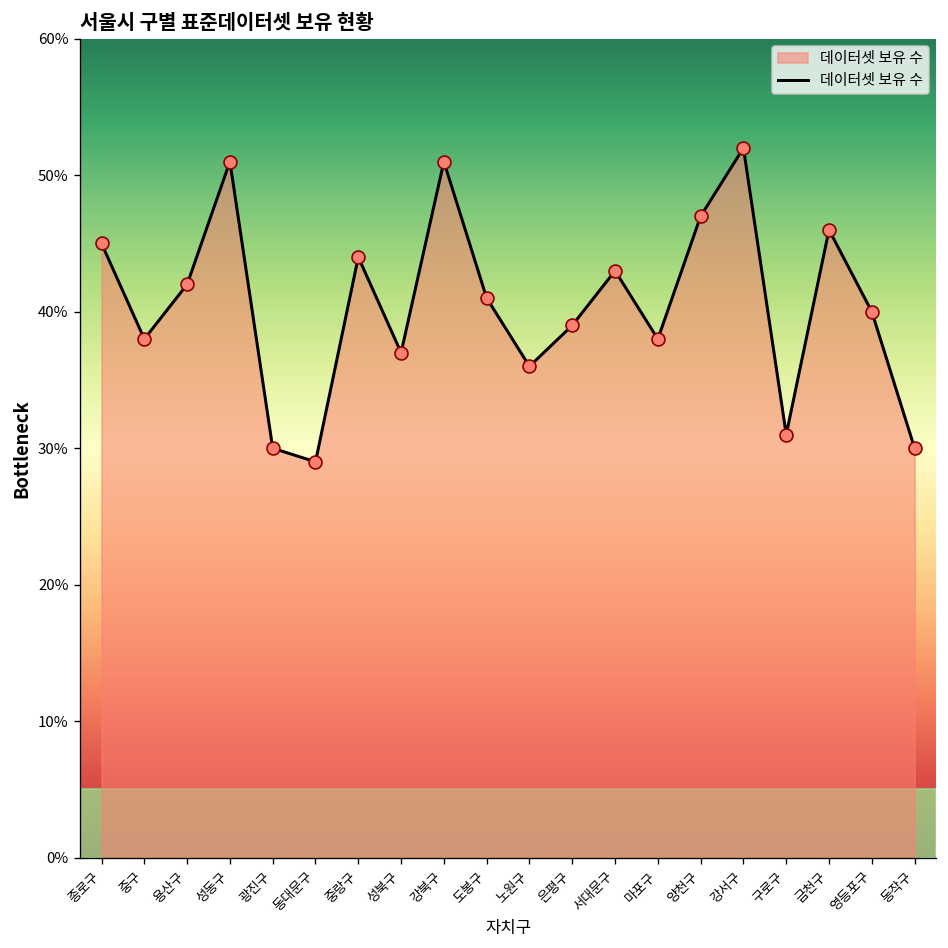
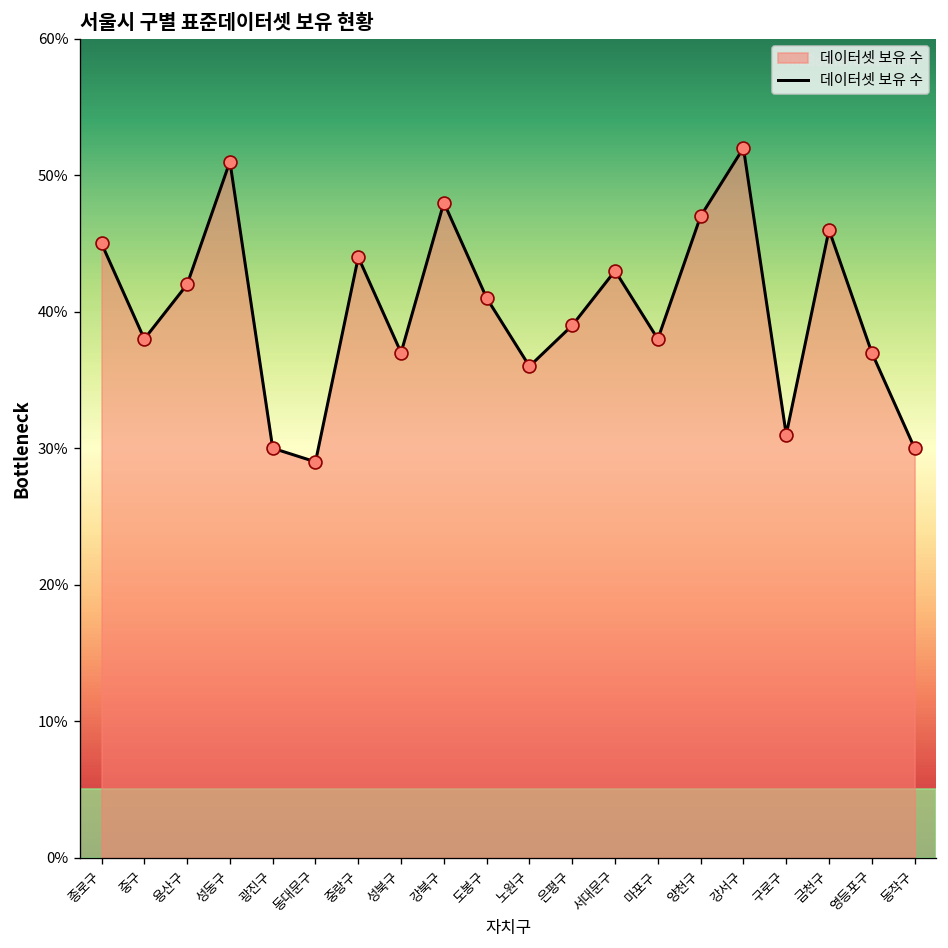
  {
    "종로구": "45%",
    "중구": "38%",
    "용산구": "42%",
    "성동구": "51%",
    "광진구": "30%",
    "동대문구": "29%",
    "중랑구": "44%",
    "성북구": "37%",
-   "강북구": "51%",
+   "강북구": "48%",
    "도봉구": "41%",
    "노원구": "36%",
    "은평구": "39%",
    "서대문구": "43%",
    "마포구": "38%",
    "양천구": "47%",
    "강서구": "52%",
    "구로구": "31%",
    "금천구": "46%",
-   "영등포구": "40%",
+   "영등포구": "37%",
    "동작구": "30%"
  }
